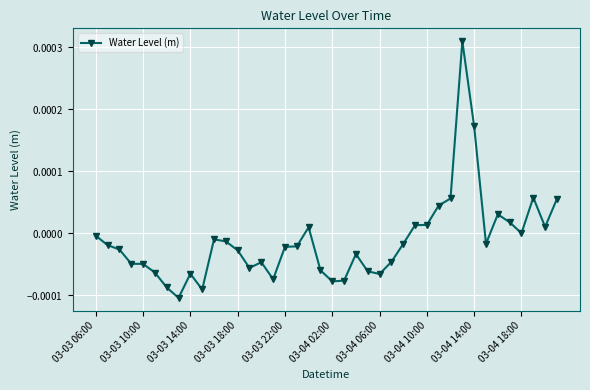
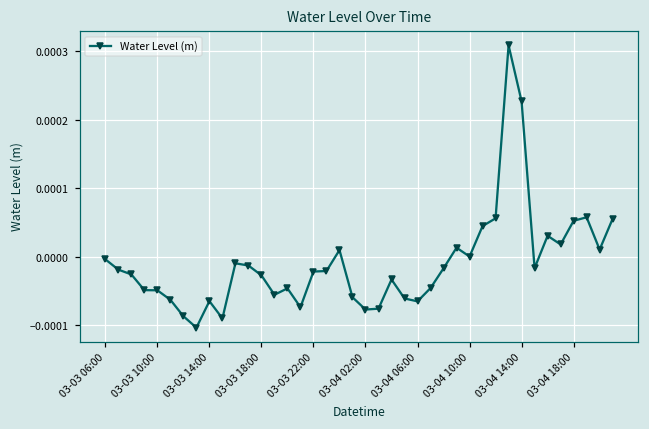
  {
    "03-03 06:00": 0.00000,
    "03-03 10:00": -0.00005,
    "03-03 14:00": -0.00007,
    "03-03 18:00": -0.00003,
    "03-03 22:00": -0.00002,
    "03-04 02:00": -0.00008,
    "03-04 06:00": -0.00007,
-   "03-04 10:00": 0.00001,
-   "03-04 14:00": 0.00017,
-   "03-04 18:00": 0.0000
+   "03-04 10:00": 0.00000,
+   "03-04 14:00": 0.00023,
+   "03-04 18:00": 0.0001
  }
